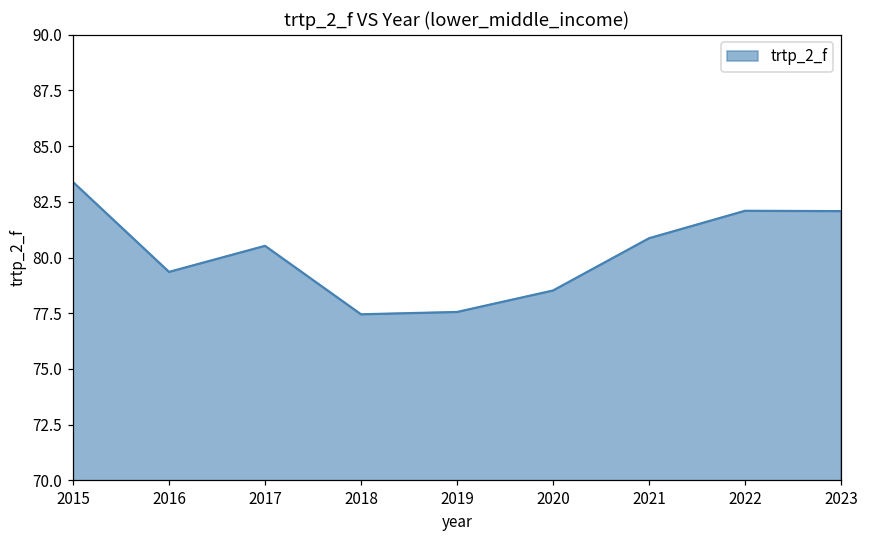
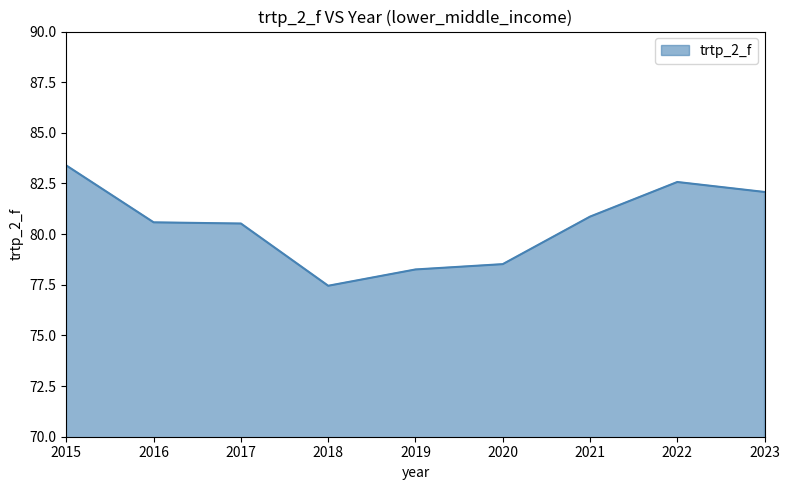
  {
    "2015": 83.4,
-   "2016": 79.4,
+   "2016": 80.6,
    "2017": 80.5,
    "2018": 77.5,
-   "2019": 77.6,
+   "2019": 78.3,
    "2020": 78.5,
    "2021": 80.9,
-   "2022": 82.1,
+   "2022": 82.6,
    "2023": 82.1
  }
